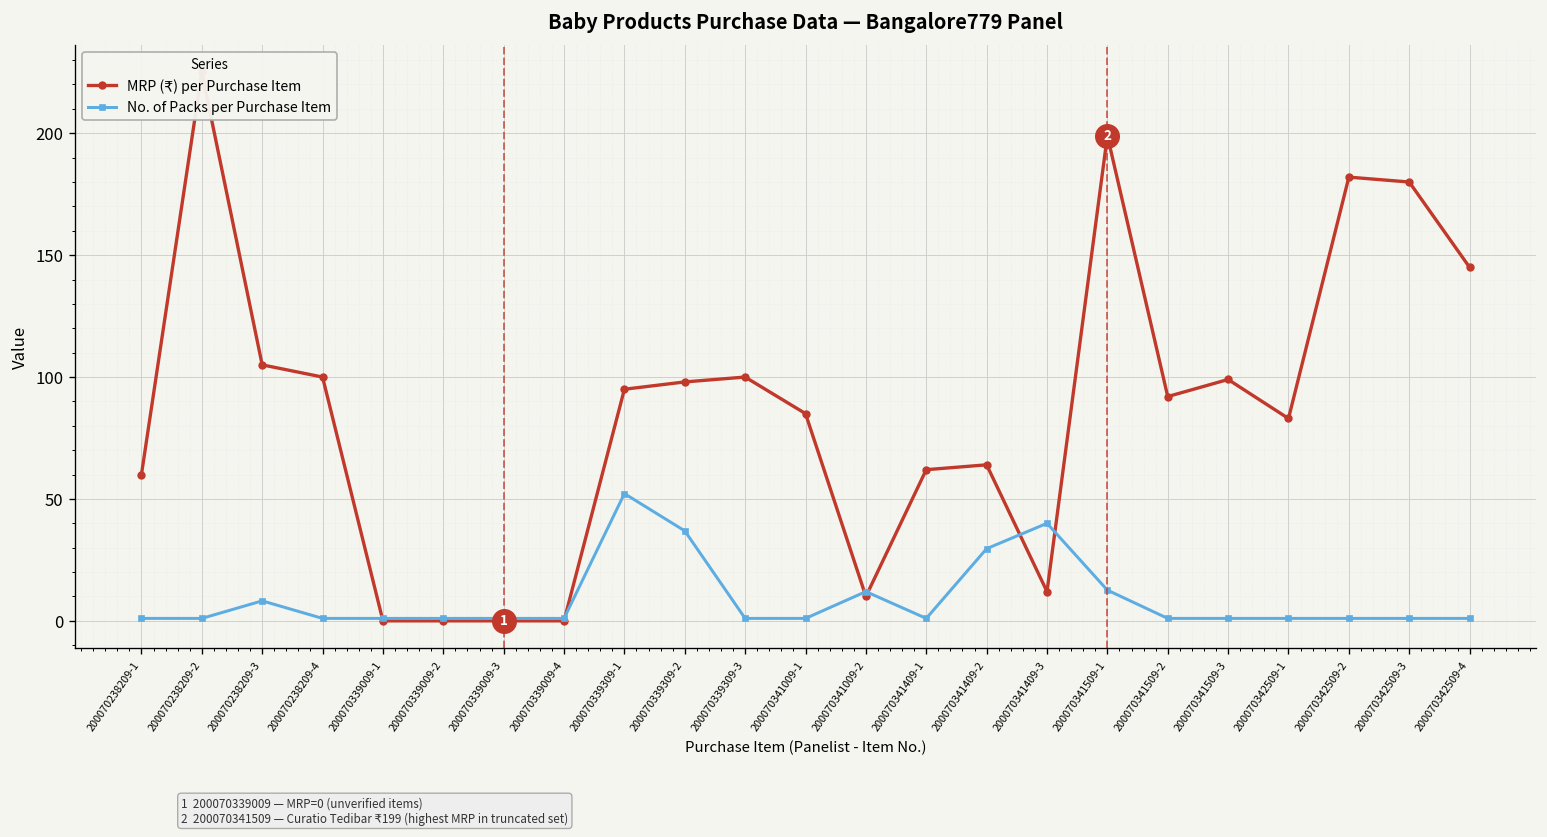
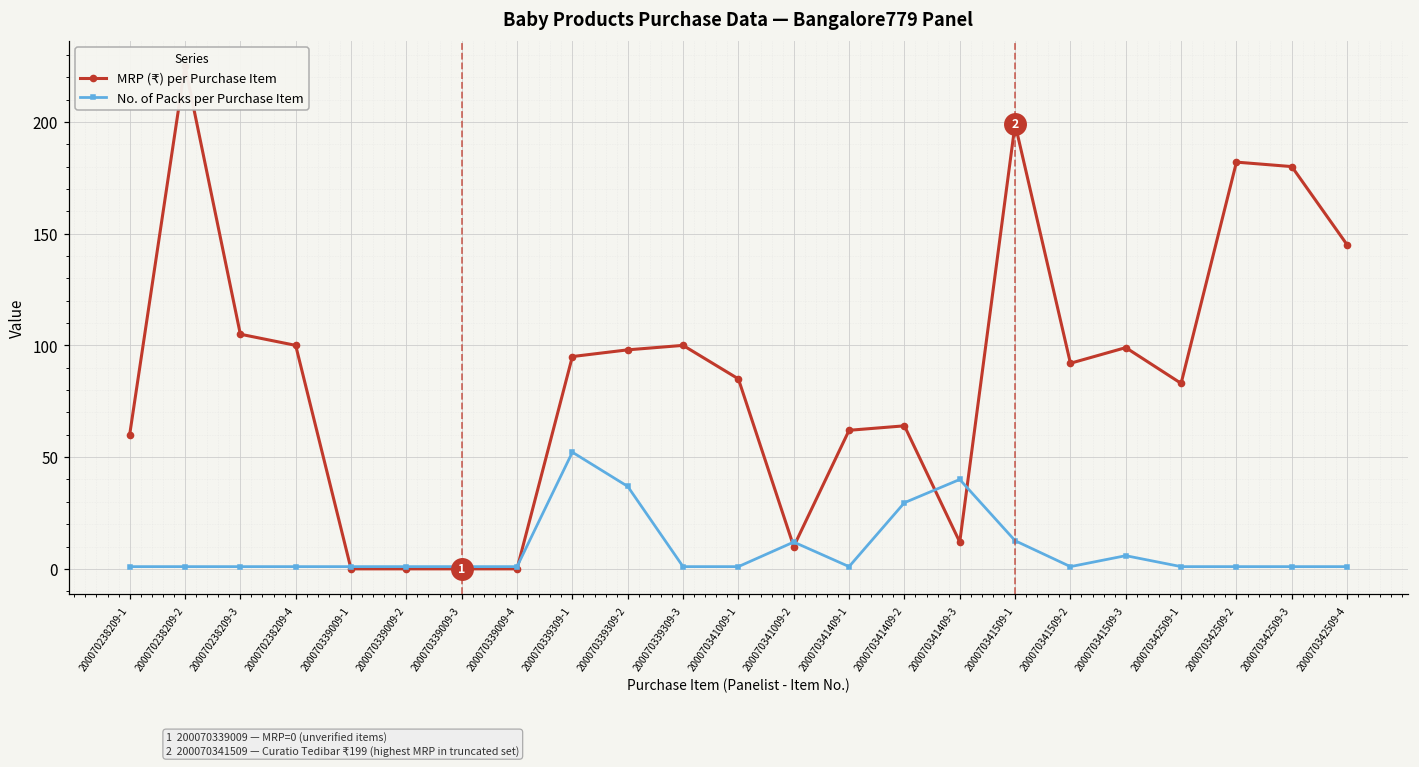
  {
    "No. of Packs per Purchase Item": {
      "200070238209-1": 1,
      "200070238209-2": 1,
-     "200070238209-3": 8,
+     "200070238209-3": 1,
      "200070238209-4": 1,
      "200070339309-1": 52,
      "200070339309-2": 37,
      "200070339309-3": 1,
      "200070341009-1": 1,
      "200070341009-2": 12,
      "200070341409-1": 1,
      "200070341409-2": 30,
      "200070341409-3": 40,
      "200070341509-1": 13,
      "200070341509-2": 1,
-     "200070341509-3": 1,
+     "200070341509-3": 6,
      "200070342509-1": 1,
      "200070342509-2": 1,
      "200070342509-3": 1,
      "200070342509-4": 1
    }
  }
